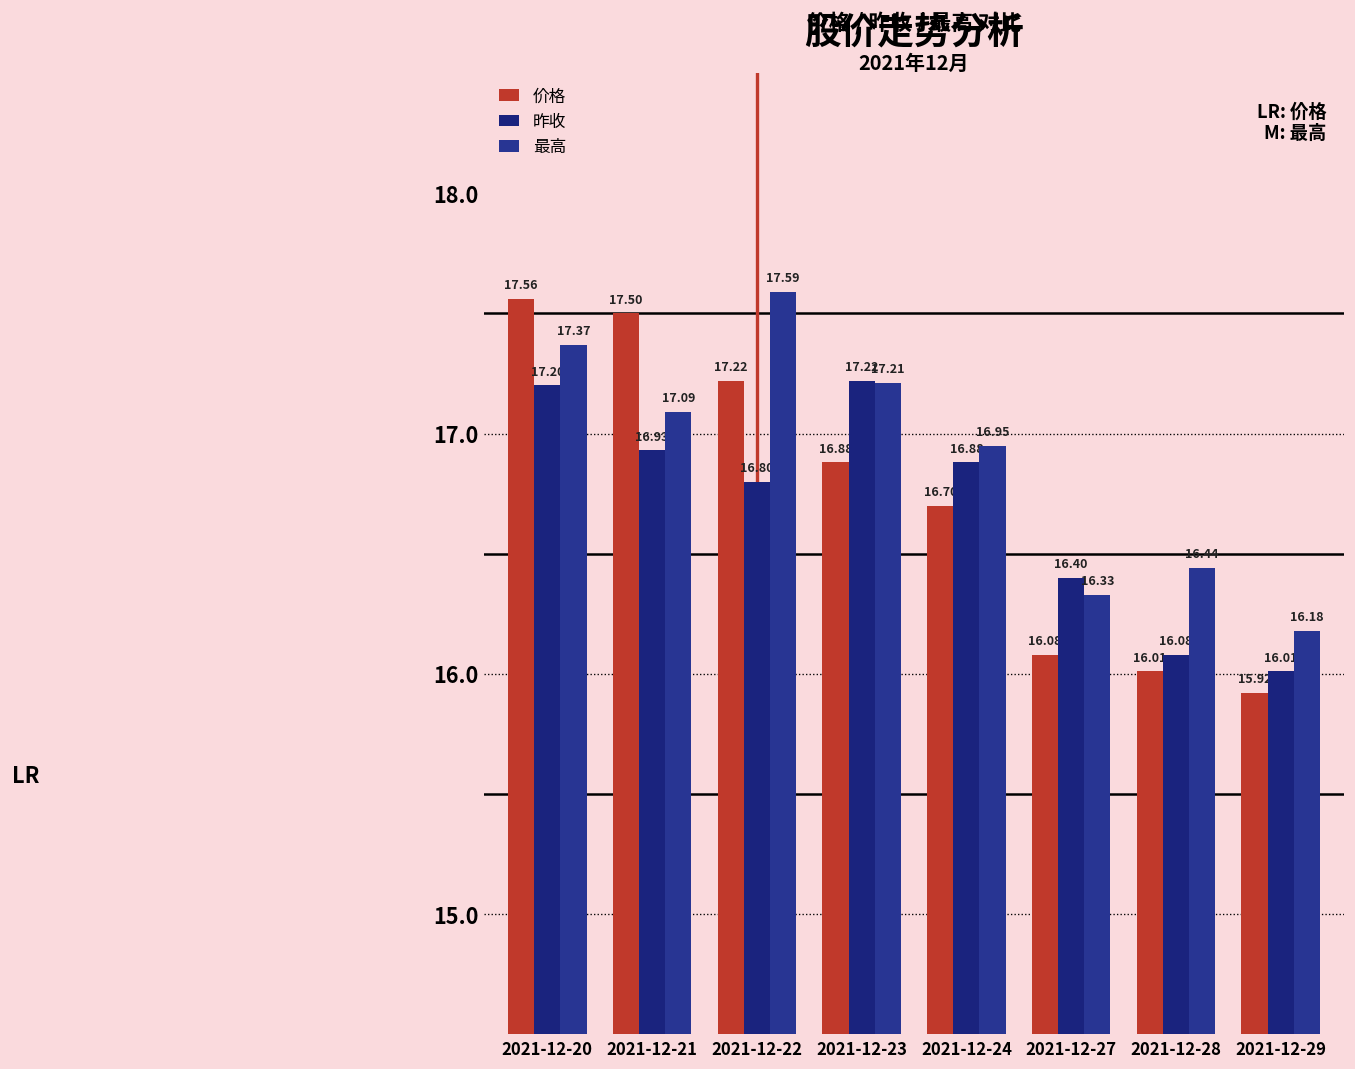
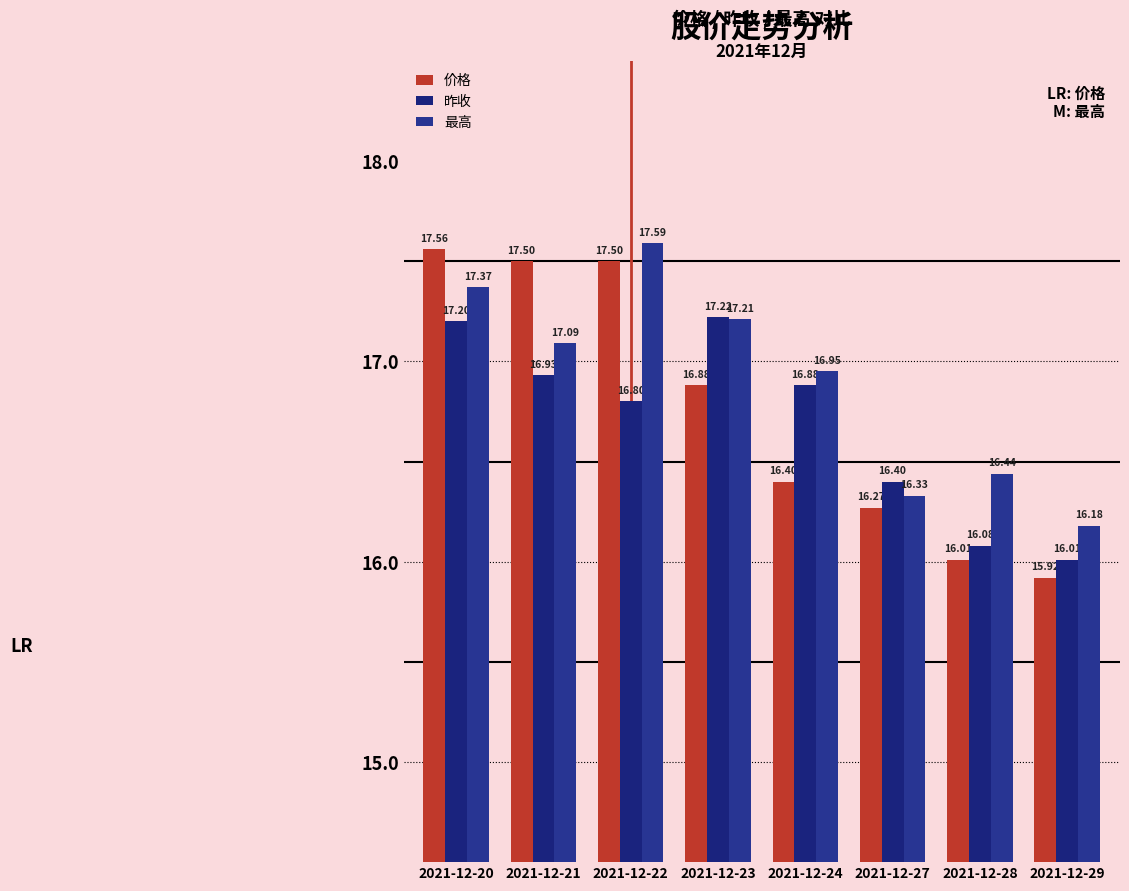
  {
    "价格": {
      "2021-12-20": 17.56,
      "2021-12-21": 17.50,
-     "2021-12-22": 17.22,
+     "2021-12-22": 17.50,
      "2021-12-23": 16.88,
-     "2021-12-24": 16.70,
-     "2021-12-27": 16.08,
+     "2021-12-24": 16.40,
+     "2021-12-27": 16.27,
      "2021-12-28": 16.01,
      "2021-12-29": 15.92
    }
  }
